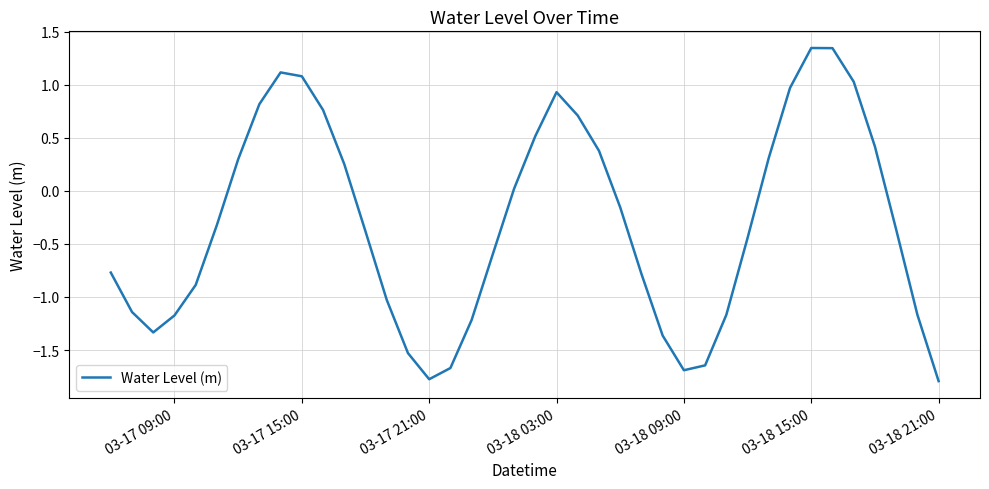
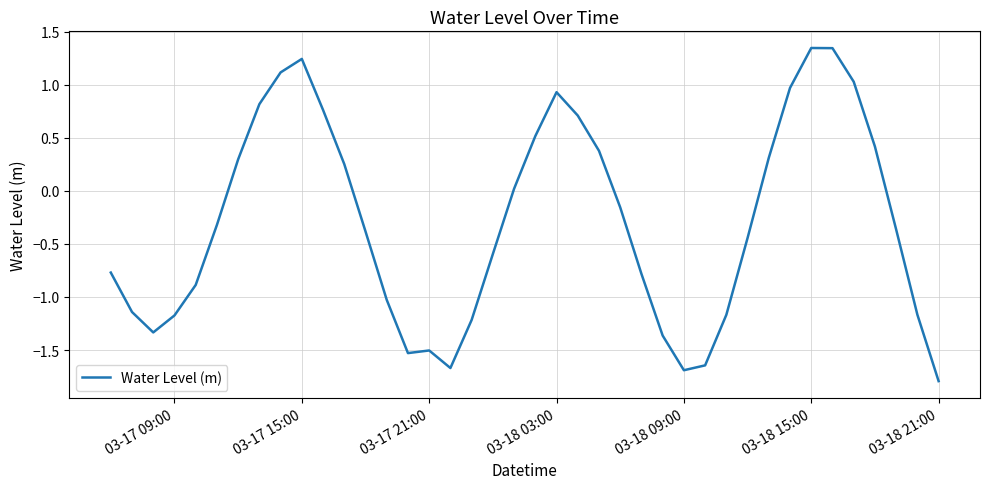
  {
    "03-17 09:00": -1.17,
-   "03-17 15:00": 1.08,
-   "03-17 21:00": -1.77,
+   "03-17 15:00": 1.24,
+   "03-17 21:00": -1.50,
    "03-18 03:00": 0.93,
    "03-18 09:00": -1.69,
    "03-18 15:00": 1.34,
    "03-18 21:00": -1.79
  }
